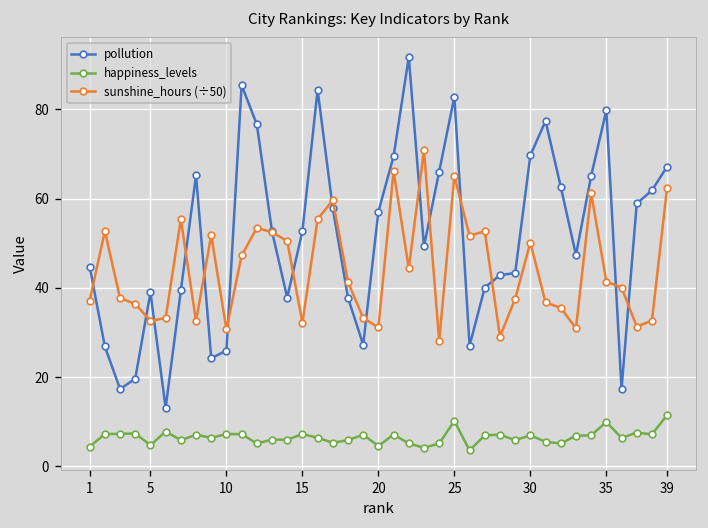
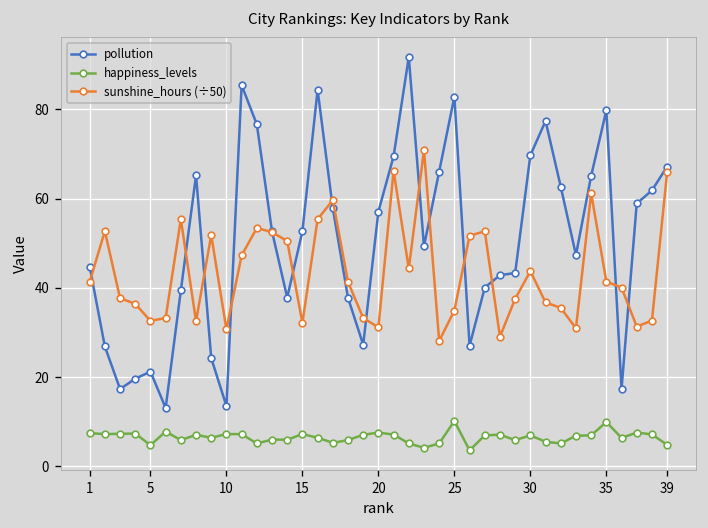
  {
    "pollution": {
      "1": 45,
-     "5": 39,
-     "10": 26,
+     "5": 21,
+     "10": 14,
      "15": 53,
      "20": 57,
      "25": 83,
      "30": 70,
      "35": 80,
      "39": 67
    },
    "happiness_levels": {
-     "1": 4,
+     "1": 7,
      "5": 5,
      "10": 7,
      "15": 7,
-     "20": 5,
+     "20": 8,
      "25": 10,
      "30": 7,
      "35": 10,
-     "39": 12
+     "39": 5
    },
    "sunshine_hours (÷50)": {
-     "1": 37,
+     "1": 41,
      "5": 33,
      "10": 31,
      "15": 32,
      "20": 31,
-     "25": 65,
-     "30": 50,
+     "25": 35,
+     "30": 44,
      "35": 41,
-     "39": 62
+     "39": 66
    }
  }
